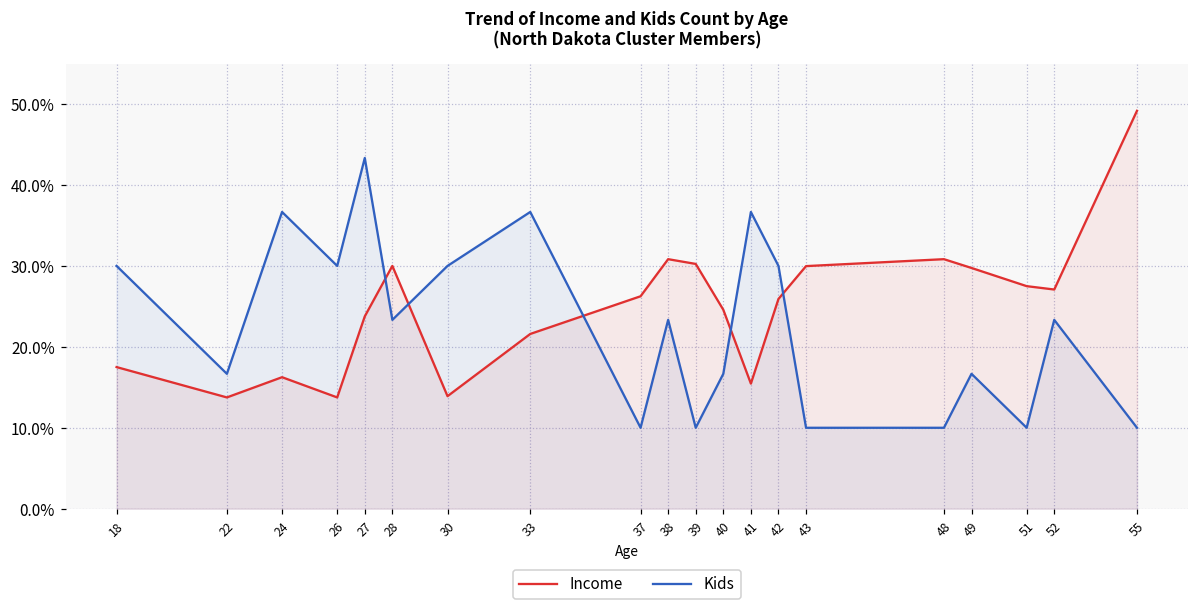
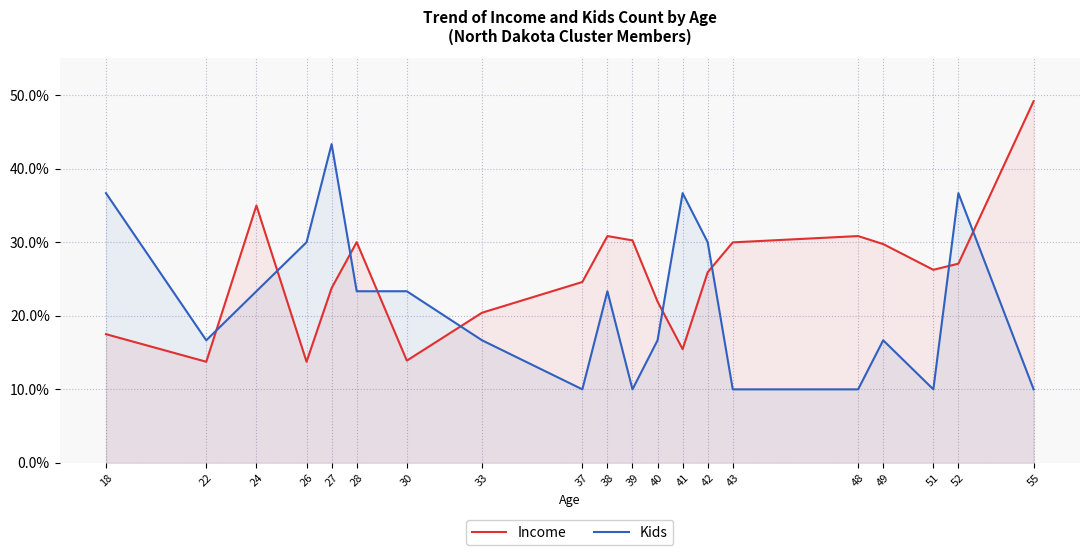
  {
    "Income": {
      "18": "18%",
      "22": "14%",
-     "24": "16%",
+     "24": "35%",
      "26": "14%",
      "27": "24%",
      "28": "30%",
      "30": "14%",
-     "33": "22%",
-     "37": "26%",
+     "33": "20%",
+     "37": "25%",
      "38": "31%",
      "39": "30%",
-     "40": "25%",
+     "40": "22%",
      "41": "15%",
      "42": "26%",
      "43": "30%",
      "48": "31%",
      "49": "30%",
-     "51": "28%",
+     "51": "26%",
      "52": "27%",
      "55": "49%"
    },
    "Kids": {
-     "18": "30%",
+     "18": "37%",
      "22": "17%",
-     "24": "37%",
+     "24": "23%",
      "26": "30%",
      "27": "43%",
      "28": "23%",
-     "30": "30%",
-     "33": "37%",
+     "30": "23%",
+     "33": "17%",
      "37": "10%",
      "38": "23%",
      "39": "10%",
      "40": "17%",
      "41": "37%",
      "42": "30%",
      "43": "10%",
      "48": "10%",
      "49": "17%",
      "51": "10%",
-     "52": "23%",
+     "52": "37%",
      "55": "10%"
    }
  }
